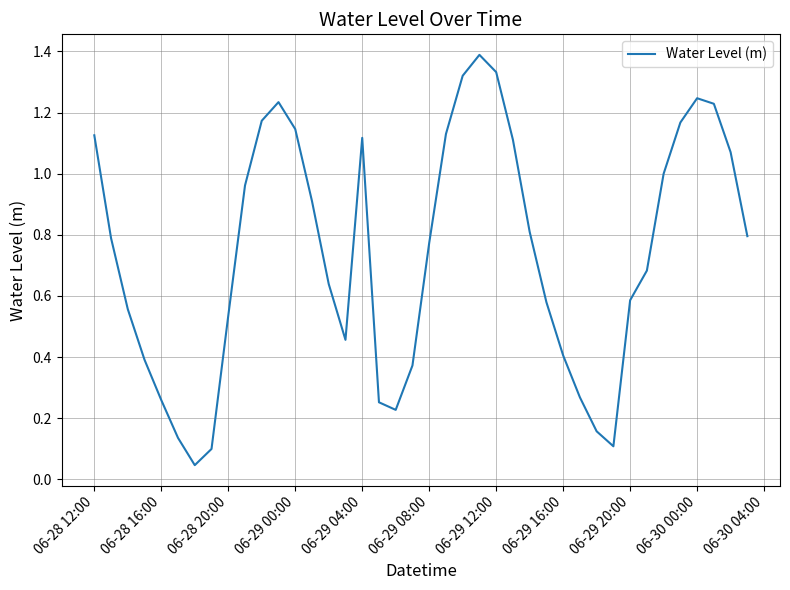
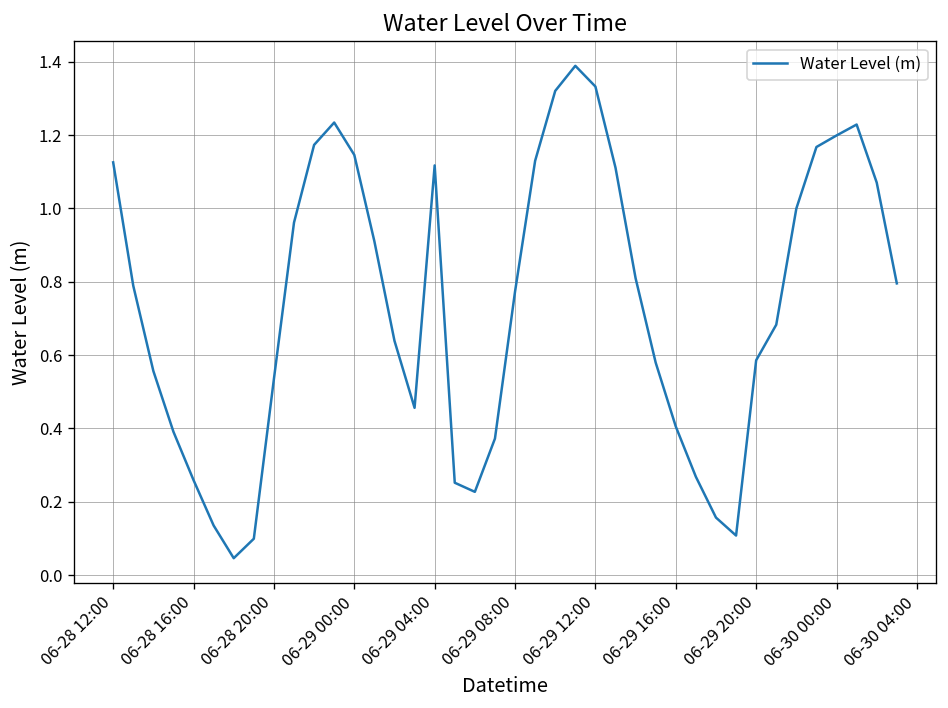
  {
    "06-28 12:00": 1.13,
    "06-28 16:00": 0.26,
    "06-28 20:00": 0.54,
    "06-29 00:00": 1.15,
    "06-29 04:00": 1.12,
    "06-29 08:00": 0.77,
    "06-29 12:00": 1.33,
    "06-29 16:00": 0.41,
    "06-29 20:00": 0.59,
-   "06-30 00:00": 1.25
+   "06-30 00:00": 1.20
  }
